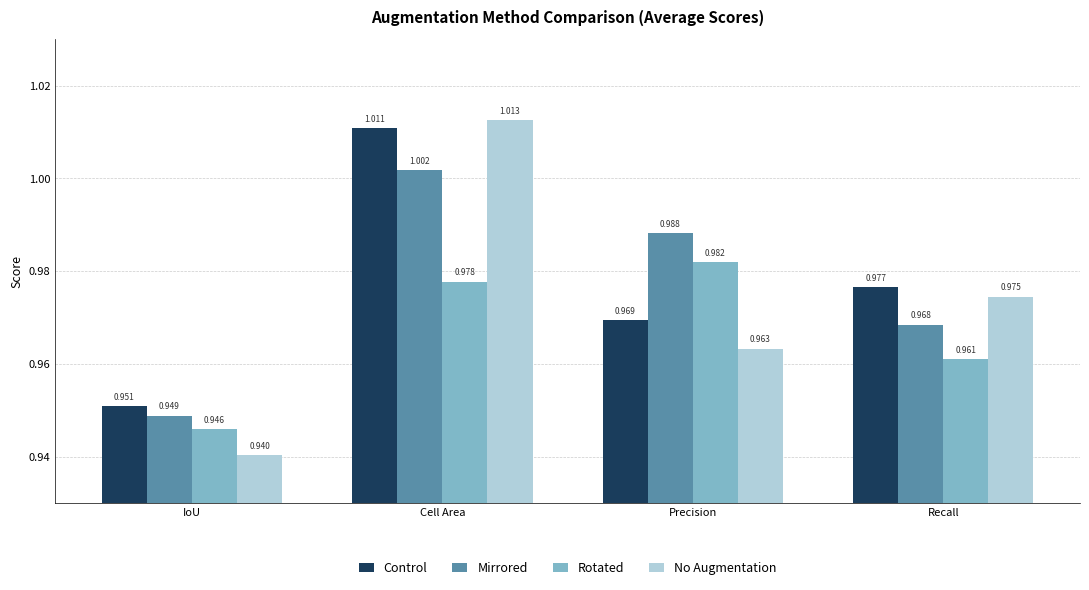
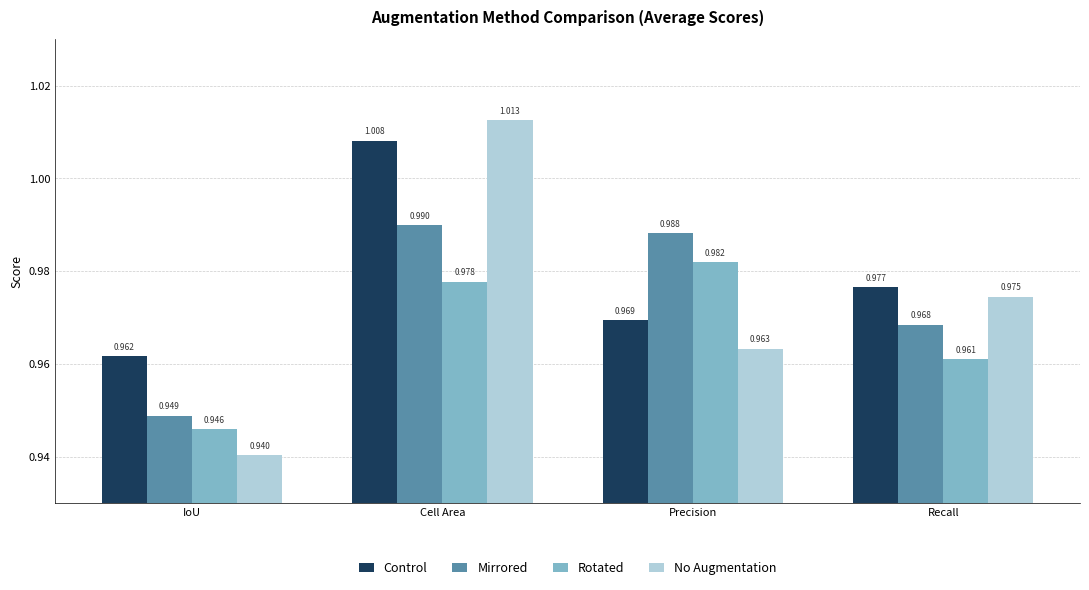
  {
    "Control": {
-     "IoU": 0.951,
-     "Cell Area": 1.011,
+     "IoU": 0.962,
+     "Cell Area": 1.008,
      "Precision": 0.969,
      "Recall": 0.977
    },
    "Mirrored": {
      "IoU": 0.949,
-     "Cell Area": 1.002,
+     "Cell Area": 0.990,
      "Precision": 0.988,
      "Recall": 0.968
    }
  }
